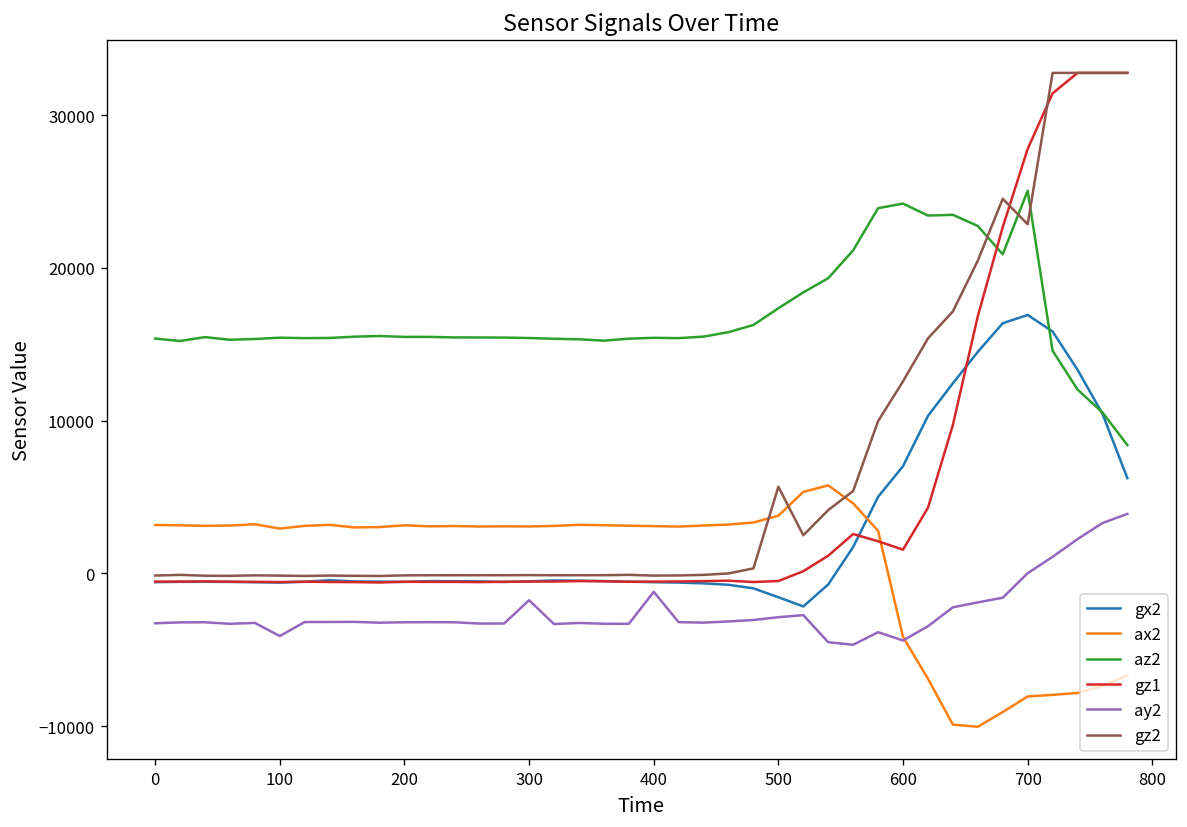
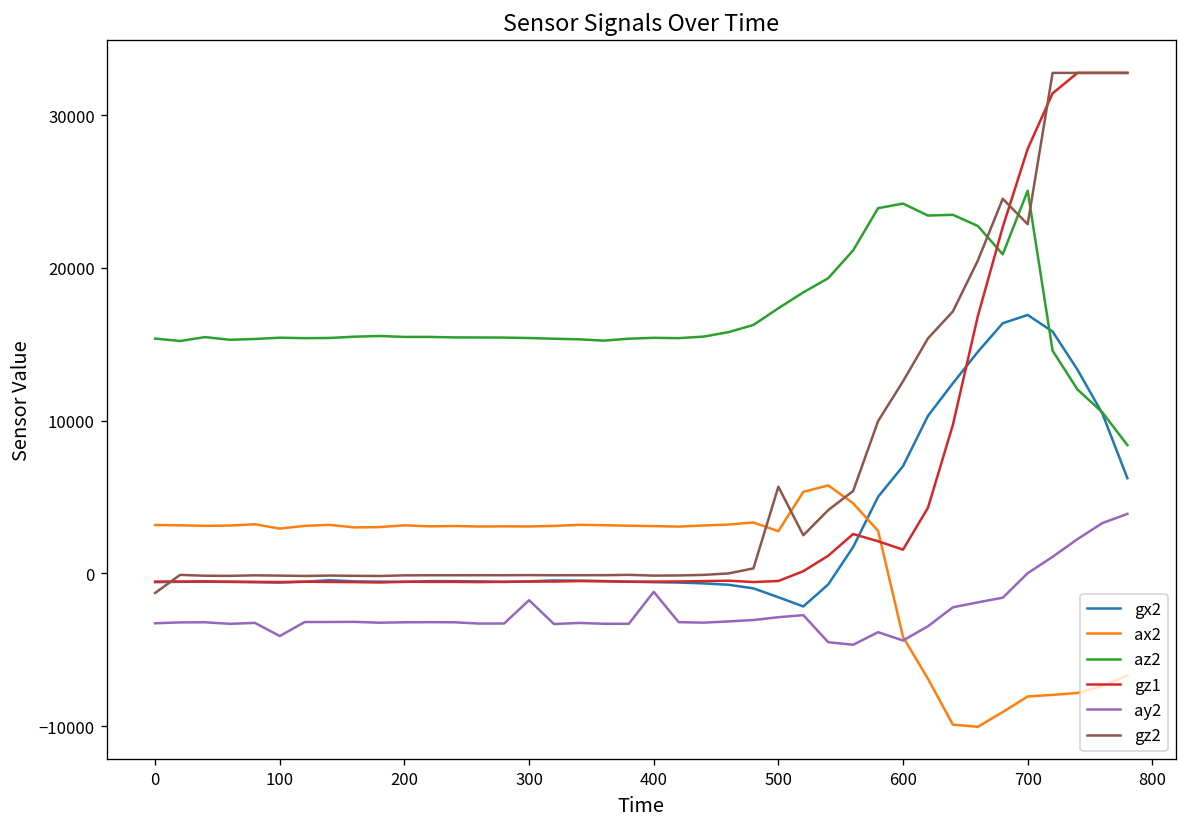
  {
    "gx2": {
      "500": -1600,
      "600": 7000,
      "700": 16900
    },
    "ax2": {
      "0": 3200,
      "100": 2900,
      "200": 3200,
      "300": 3100,
      "400": 3100,
-     "500": 3800,
+     "500": 2800,
      "600": -4200,
      "700": -8100
    },
    "az2": {
      "0": 15400,
      "100": 15400,
      "200": 15500,
      "300": 15400,
      "400": 15400,
      "500": 17400,
      "600": 24200,
      "700": 25100
    },
    "gz1": {
      "500": -500,
      "600": 1600,
      "700": 27800
    },
    "ay2": {
      "0": -3300,
      "100": -4100,
      "200": -3200,
      "300": -1800,
      "400": -1200,
      "500": -2900,
      "600": -4400,
      "700": 0
    },
    "gz2": {
-     "0": -100,
+     "0": -1300,
      "100": -100,
      "200": -100,
      "300": -100,
      "400": -100,
      "500": 5700,
      "600": 12600,
      "700": 22900
    }
  }
